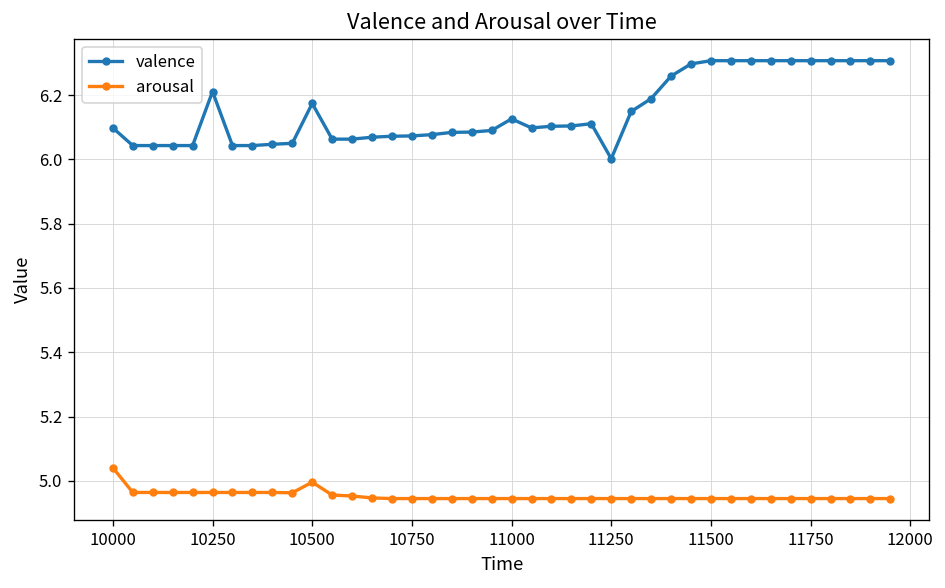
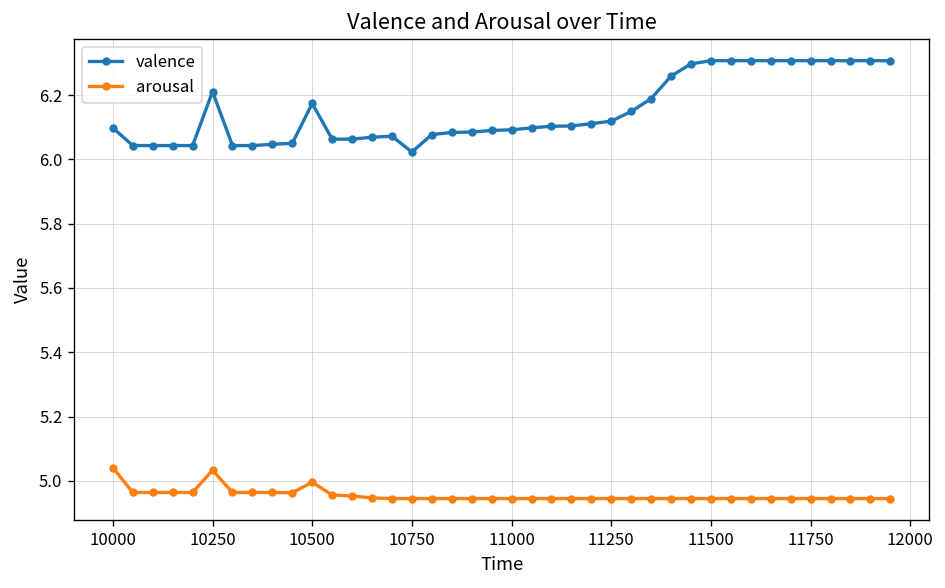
  {
    "valence": {
      "10000": 6.10,
      "10250": 6.21,
      "10500": 6.17,
-     "10750": 6.07,
-     "11000": 6.13,
-     "11250": 6.00,
+     "10750": 6.02,
+     "11000": 6.09,
+     "11250": 6.12,
      "11500": 6.31,
      "11750": 6.31
    },
    "arousal": {
      "10000": 5.04,
-     "10250": 4.96,
+     "10250": 5.03,
      "10500": 5.00,
      "10750": 4.95,
      "11000": 4.95,
      "11250": 4.95,
      "11500": 4.95,
      "11750": 4.95
    }
  }
